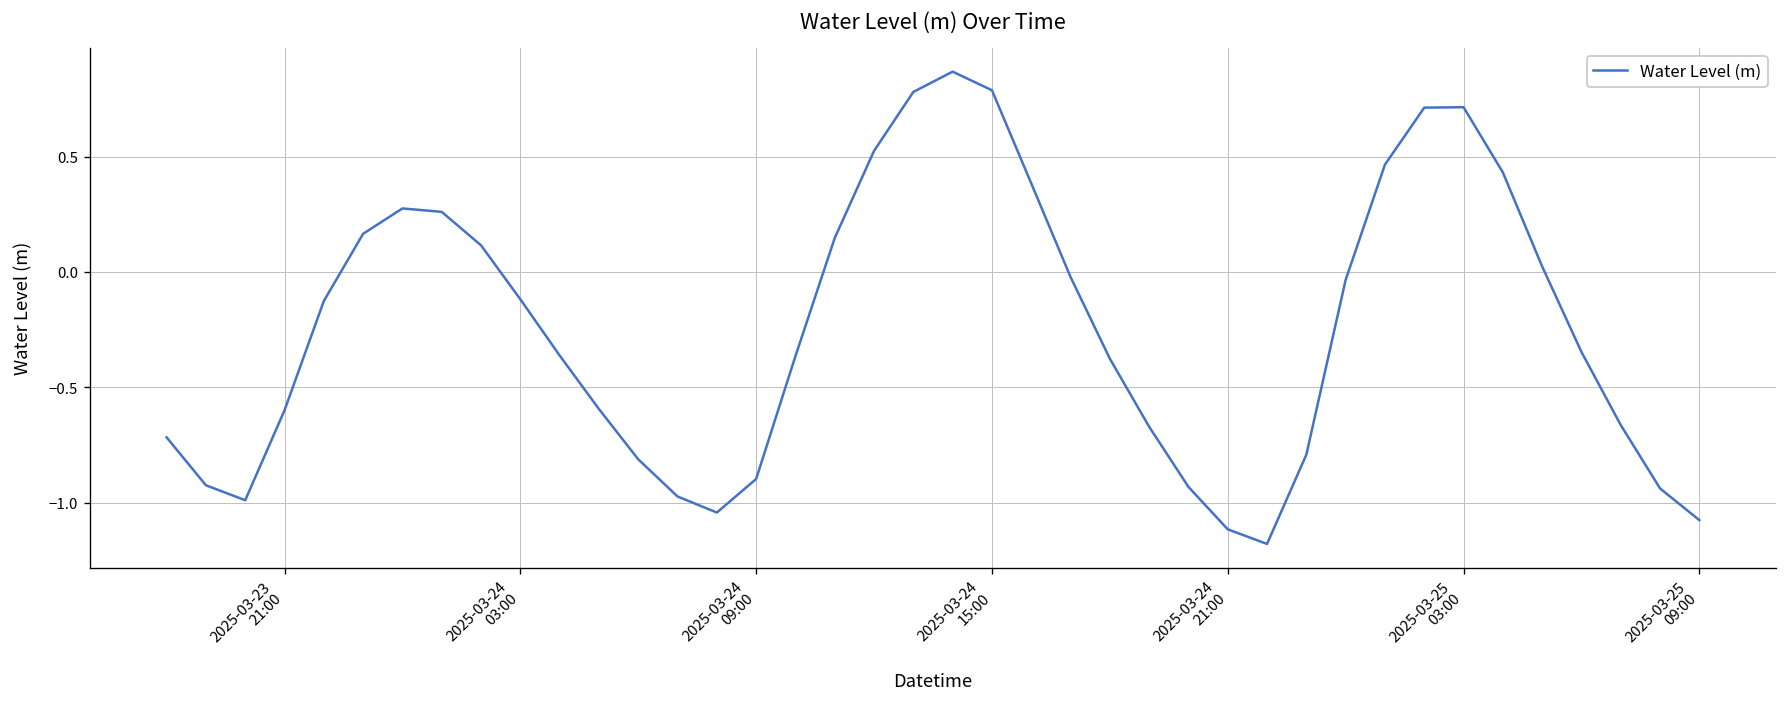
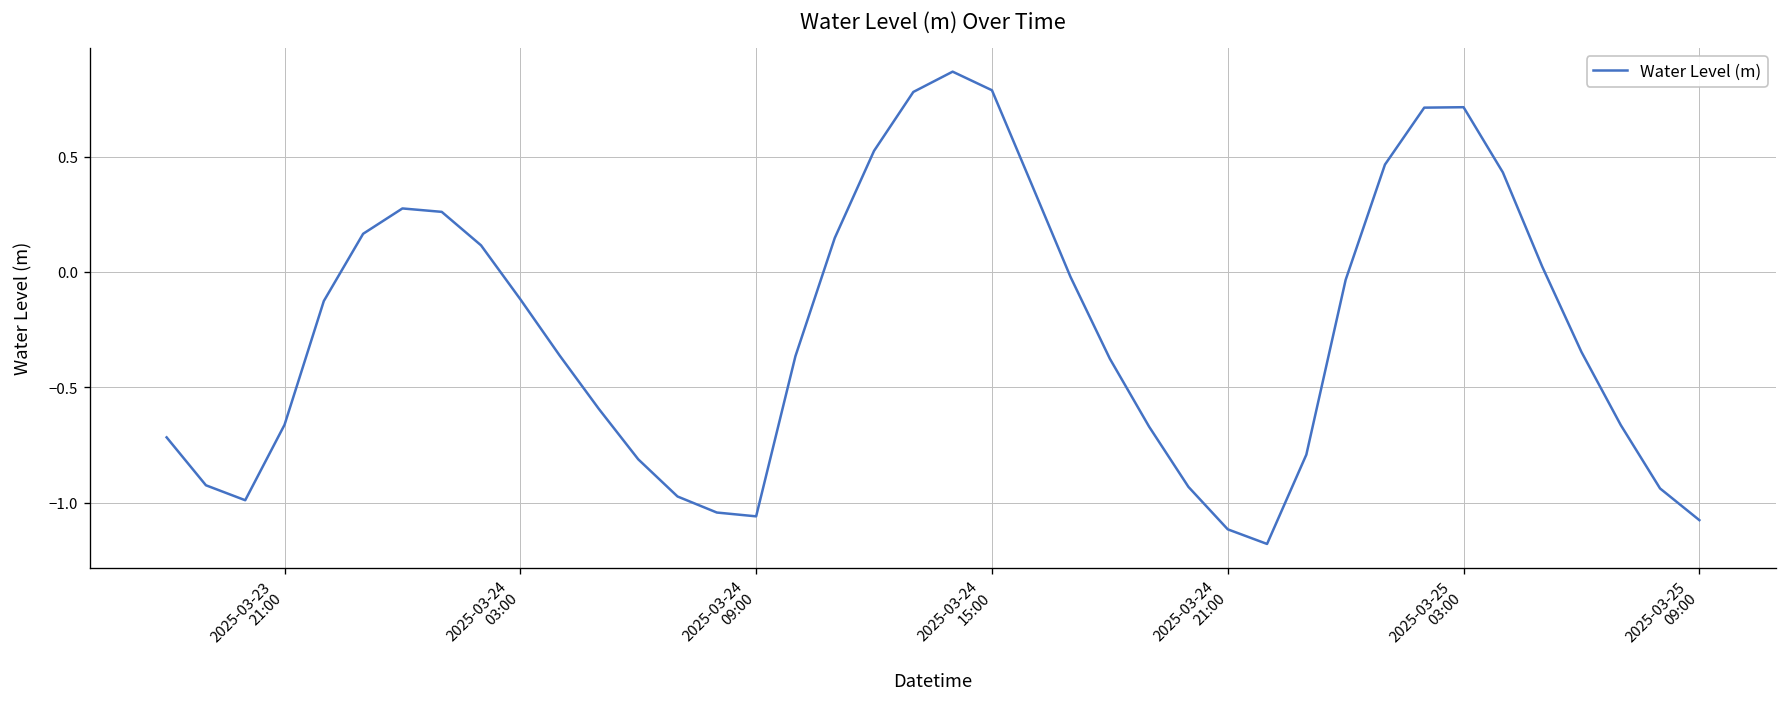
  {
-   "2025-03-23 21:00": -0.60,
+   "2025-03-23 21:00": -0.66,
    "2025-03-24 03:00": -0.12,
-   "2025-03-24 09:00": -0.90,
+   "2025-03-24 09:00": -1.06,
    "2025-03-24 15:00": 0.79,
    "2025-03-24 21:00": -1.11,
    "2025-03-25 03:00": 0.71,
    "2025-03-25 09:00": -1.08
  }
